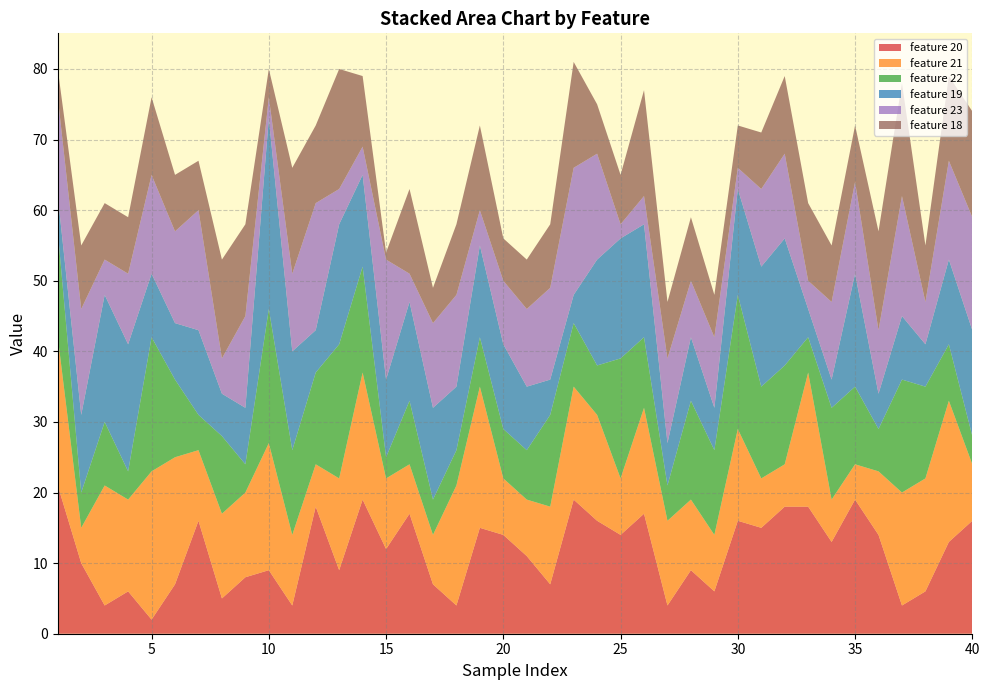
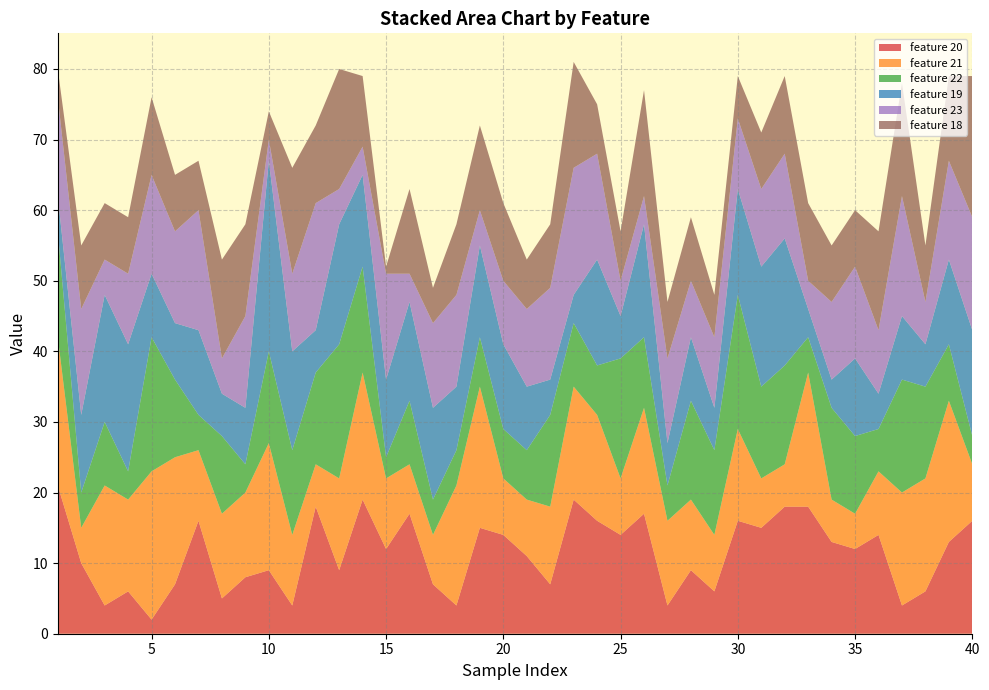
  {
    "feature 20": {
      "5": 2,
      "10": 9,
      "15": 12,
      "20": 14,
      "25": 14,
      "30": 16,
-     "35": 19,
+     "35": 12,
      "40": 16
    },
    "feature 21": {
      "5": 21,
      "10": 18,
      "15": 10,
      "20": 8,
      "25": 8,
      "30": 13,
      "35": 5,
      "40": 8
    },
    "feature 22": {
      "5": 19,
-     "10": 19,
+     "10": 13,
      "15": 3,
      "20": 7,
      "25": 17,
      "30": 19,
      "35": 11,
      "40": 4
    },
    "feature 19": {
      "5": 9,
      "10": 27,
      "15": 11,
      "20": 12,
-     "25": 17,
+     "25": 6,
      "30": 15,
-     "35": 16,
+     "35": 11,
      "40": 15
    },
    "feature 23": {
      "5": 14,
      "10": 3,
-     "15": 17,
+     "15": 15,
      "20": 9,
-     "25": 2,
-     "30": 3,
+     "25": 5,
+     "30": 10,
      "35": 13,
      "40": 16
    },
    "feature 18": {
      "5": 11,
      "10": 4,
      "15": 1,
-     "20": 6,
+     "20": 11,
      "25": 7,
      "30": 6,
      "35": 8,
-     "40": 15
+     "40": 20
    }
  }
